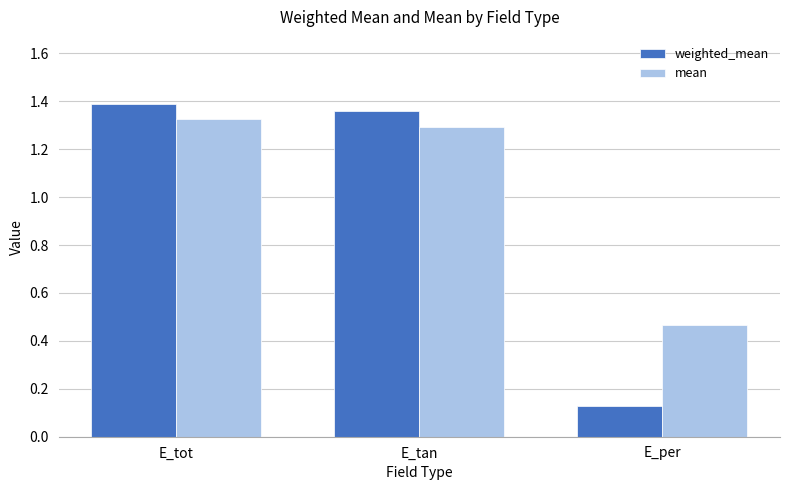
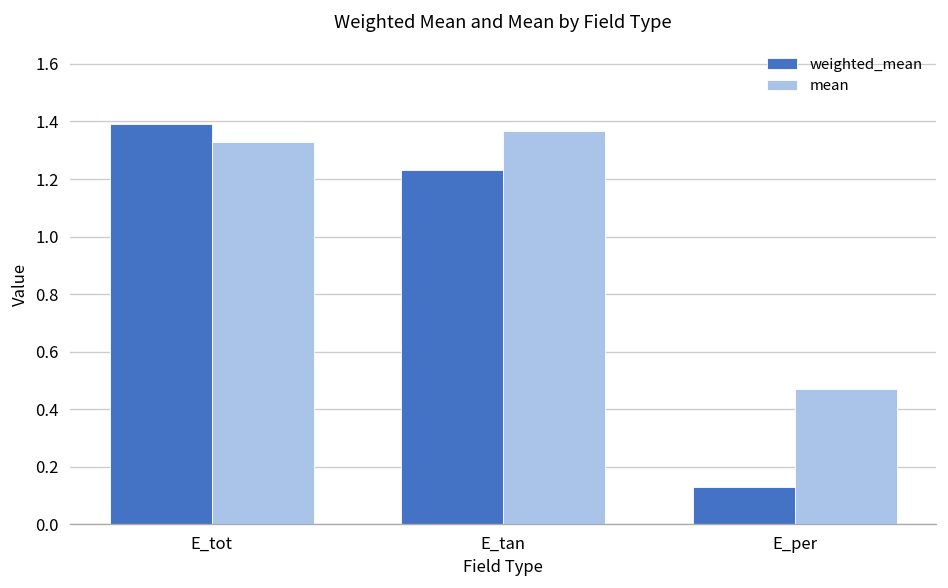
  {
    "weighted_mean": {
      "E_tot": 1.39,
-     "E_tan": 1.36,
+     "E_tan": 1.23,
      "E_per": 0.13
    },
    "mean": {
      "E_tot": 1.33,
-     "E_tan": 1.29,
+     "E_tan": 1.37,
      "E_per": 0.47
    }
  }
